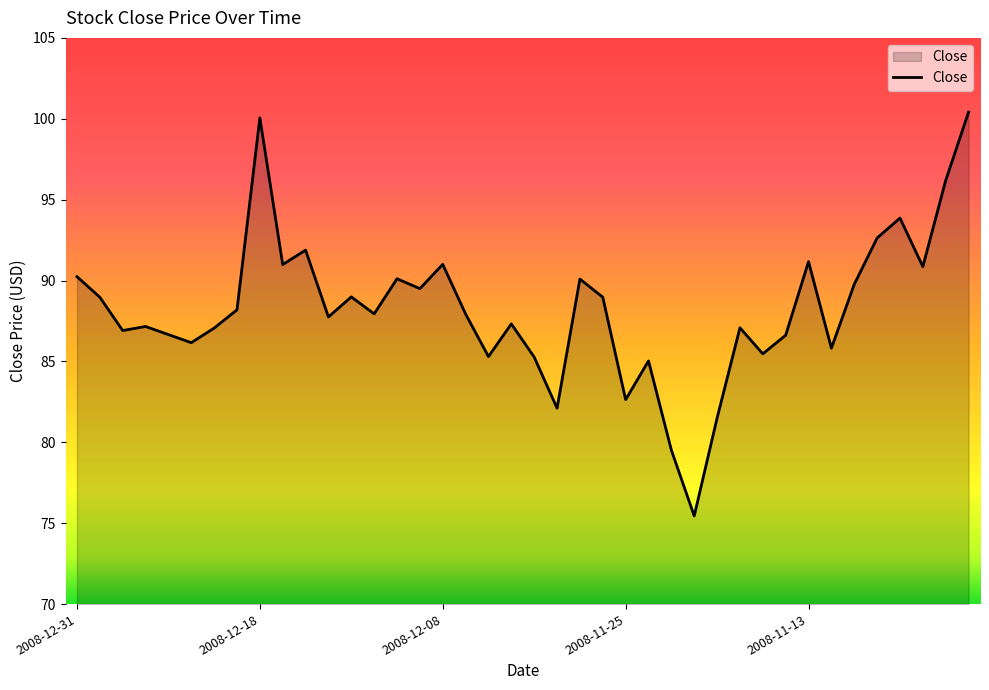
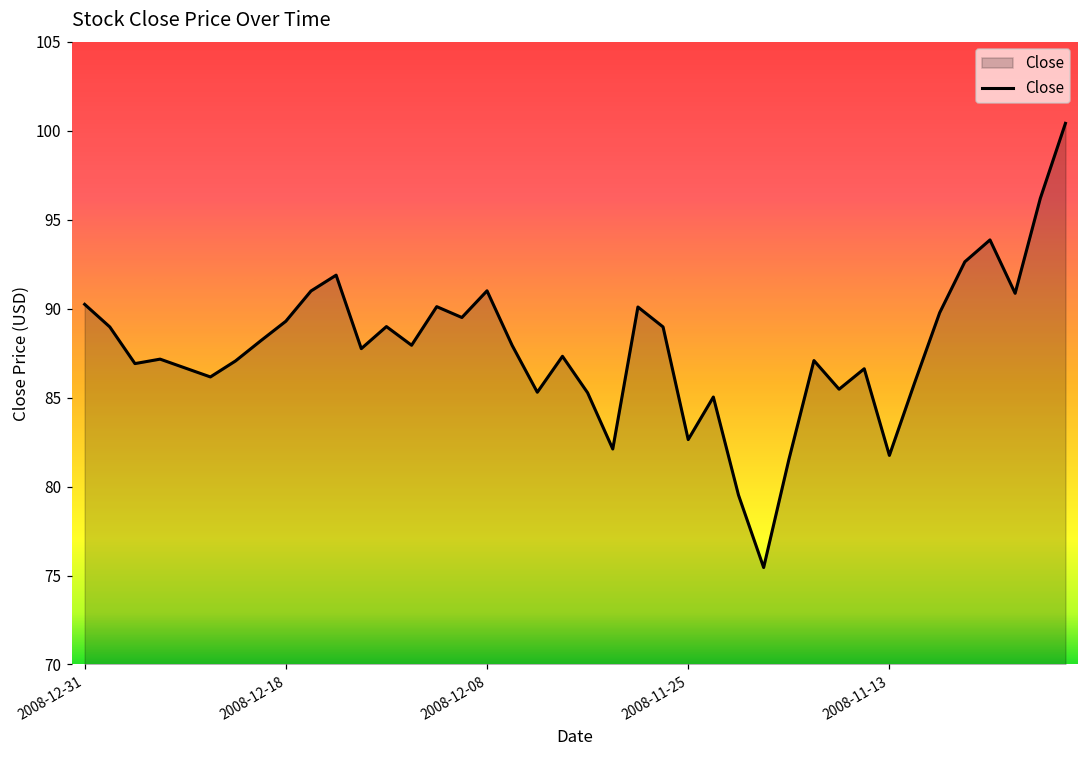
  {
    "2008-12-31": 90.2,
-   "2008-12-18": 100.1,
+   "2008-12-18": 89.3,
    "2008-12-08": 91.0,
    "2008-11-25": 82.6,
-   "2008-11-13": 91.2
+   "2008-11-13": 81.8
  }
